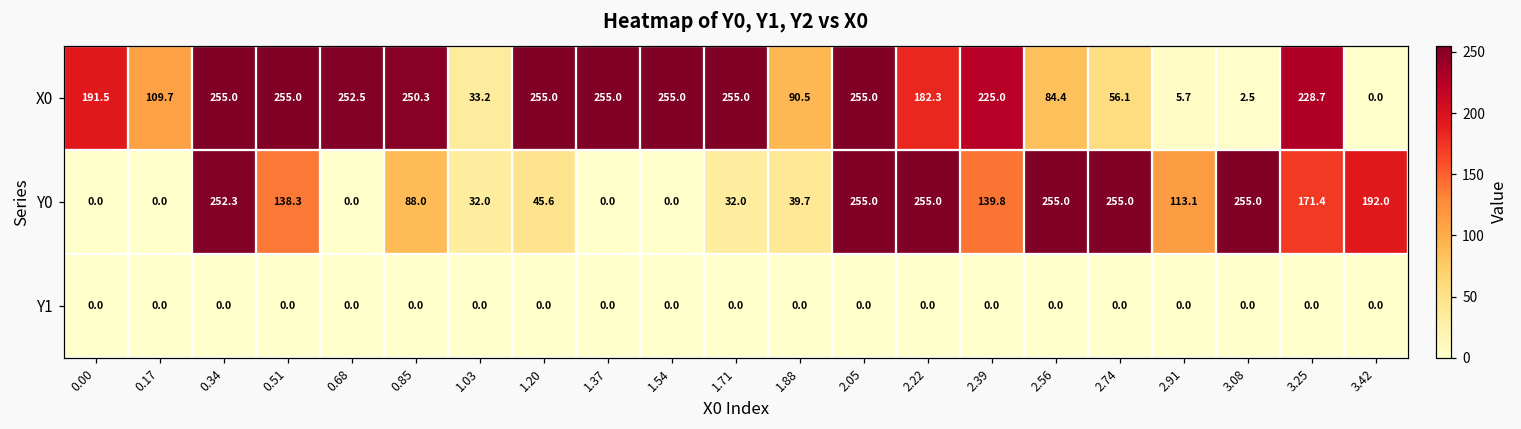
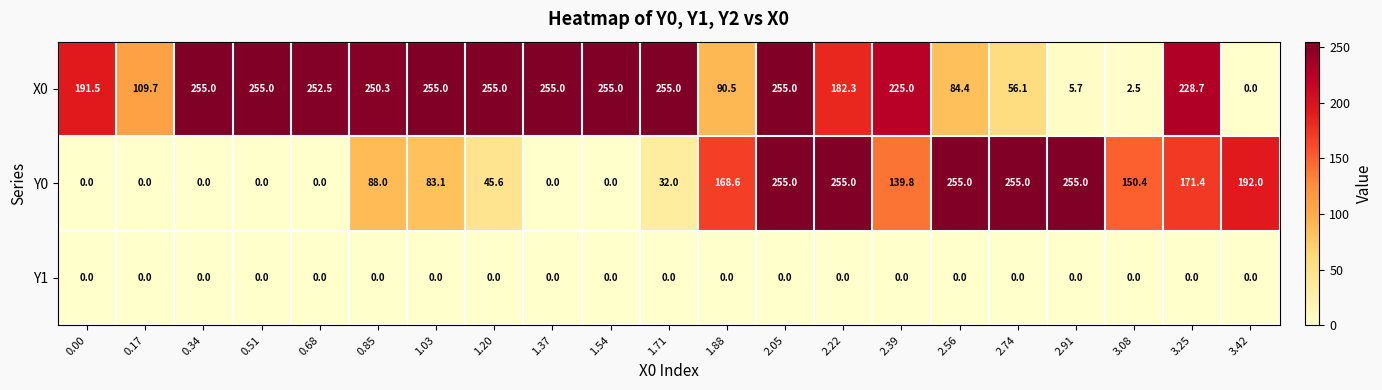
  {
    "X0": {
      "0.00": 191.5,
      "0.17": 109.7,
      "0.34": 255.0,
      "0.51": 255.0,
      "0.68": 252.5,
      "0.85": 250.3,
-     "1.03": 33.2,
+     "1.03": 255.0,
      "1.20": 255.0,
      "1.37": 255.0,
      "1.54": 255.0,
      "1.71": 255.0,
      "1.88": 90.5,
      "2.05": 255.0,
      "2.22": 182.3,
      "2.39": 225.0,
      "2.56": 84.4,
      "2.74": 56.1,
      "2.91": 5.7,
      "3.08": 2.5,
      "3.25": 228.7,
      "3.42": 0.0
    },
    "Y0": {
      "0.00": 0.0,
      "0.17": 0.0,
-     "0.34": 252.3,
-     "0.51": 138.3,
+     "0.34": 0.0,
+     "0.51": 0.0,
      "0.68": 0.0,
      "0.85": 88.0,
-     "1.03": 32.0,
+     "1.03": 83.1,
      "1.20": 45.6,
      "1.37": 0.0,
      "1.54": 0.0,
      "1.71": 32.0,
-     "1.88": 39.7,
+     "1.88": 168.6,
      "2.05": 255.0,
      "2.22": 255.0,
      "2.39": 139.8,
      "2.56": 255.0,
      "2.74": 255.0,
-     "2.91": 113.1,
-     "3.08": 255.0,
+     "2.91": 255.0,
+     "3.08": 150.4,
      "3.25": 171.4,
      "3.42": 192.0
    },
    "Y1": {
      "0.00": 0.0,
      "0.17": 0.0,
      "0.34": 0.0,
      "0.51": 0.0,
      "0.68": 0.0,
      "0.85": 0.0,
      "1.03": 0.0,
      "1.20": 0.0,
      "1.37": 0.0,
      "1.54": 0.0,
      "1.71": 0.0,
      "1.88": 0.0,
      "2.05": 0.0,
      "2.22": 0.0,
      "2.39": 0.0,
      "2.56": 0.0,
      "2.74": 0.0,
      "2.91": 0.0,
      "3.08": 0.0,
      "3.25": 0.0,
      "3.42": 0.0
    }
  }
